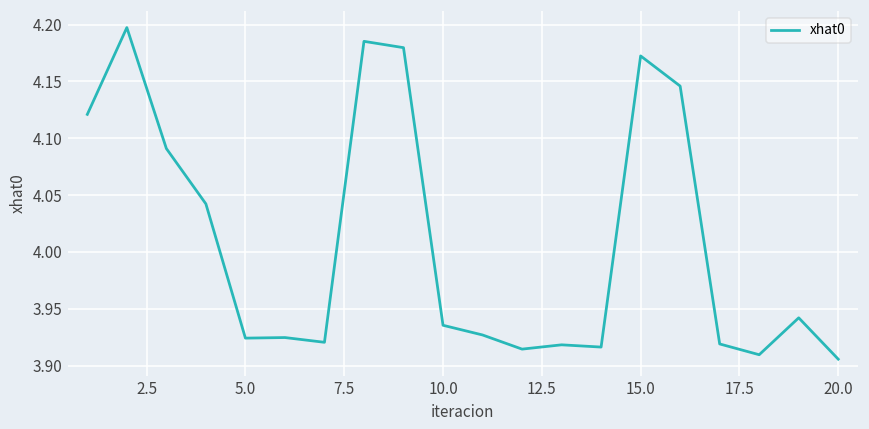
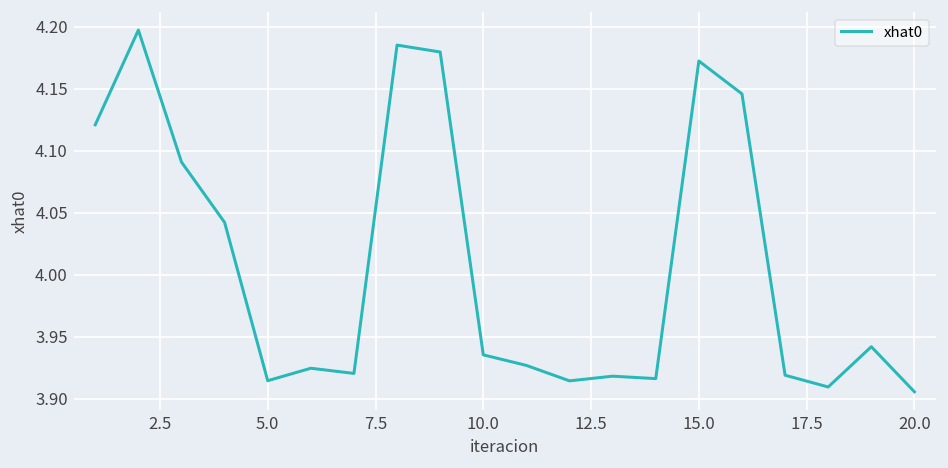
  {
-   "5.0": 3.924,
+   "5.0": 3.915,
    "10.0": 3.935,
    "15.0": 4.172,
    "20.0": 3.906
  }
